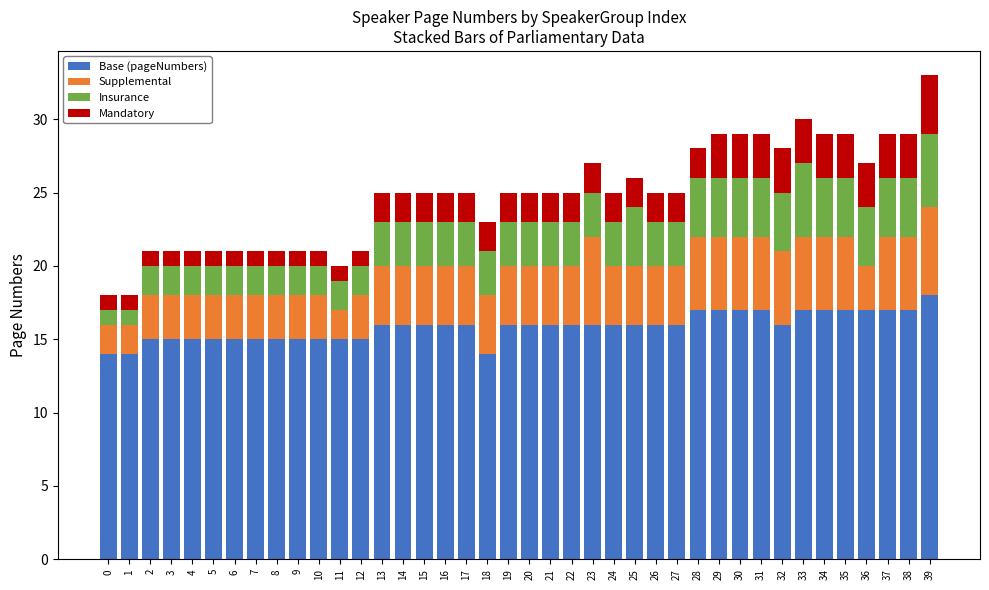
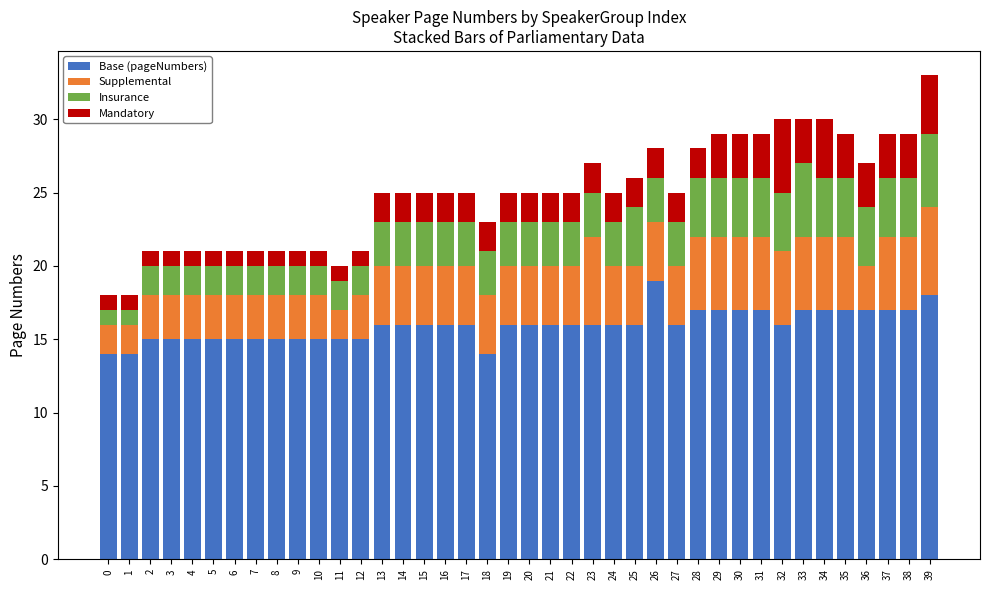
  {
    "Base (pageNumbers)": {
      "0": 14,
      "1": 14,
      "2": 15,
      "3": 15,
      "4": 15,
      "5": 15,
      "6": 15,
      "7": 15,
      "8": 15,
      "9": 15,
      "10": 15,
      "11": 15,
      "12": 15,
      "13": 16,
      "14": 16,
      "15": 16,
      "16": 16,
      "17": 16,
      "18": 14,
      "19": 16,
      "20": 16,
      "21": 16,
      "22": 16,
      "23": 16,
      "24": 16,
      "25": 16,
-     "26": 16,
+     "26": 19,
      "27": 16,
      "28": 17,
      "29": 17,
      "30": 17,
      "31": 17,
      "32": 16,
      "33": 17,
      "34": 17,
      "35": 17,
      "36": 17,
      "37": 17,
      "38": 17,
      "39": 18
    },
    "Mandatory": {
-     "32": 3,
-     "34": 3
+     "32": 5,
+     "34": 4
    }
  }
